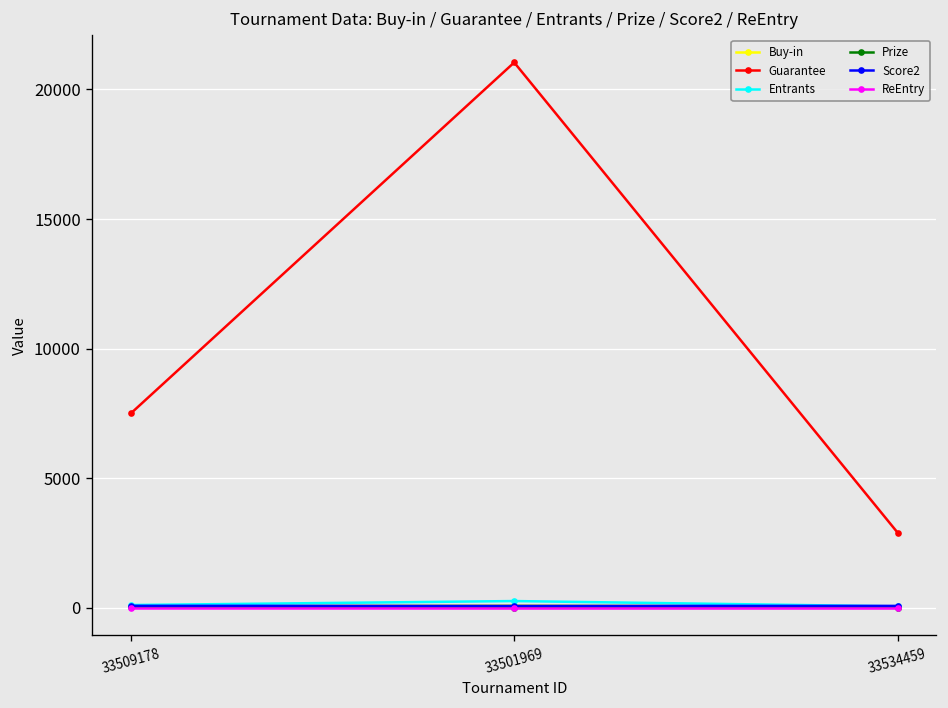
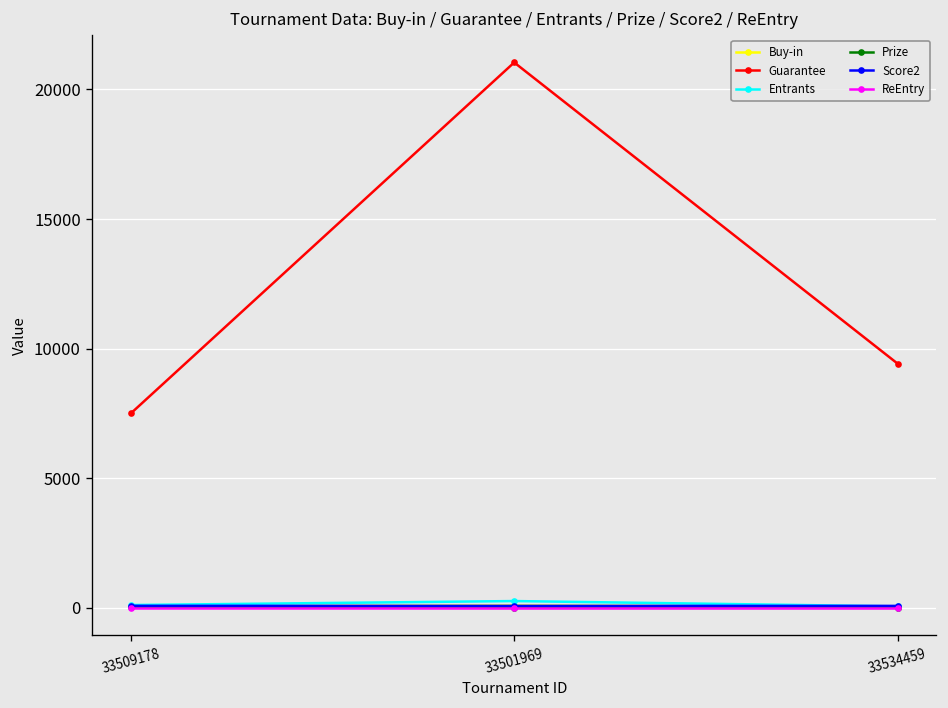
  {
    "Guarantee": {
      "33509178": 7500,
      "33501969": 21000,
-     "33534459": 2900
+     "33534459": 9400
    },
    "Entrants": {
      "33501969": 300
    }
  }
